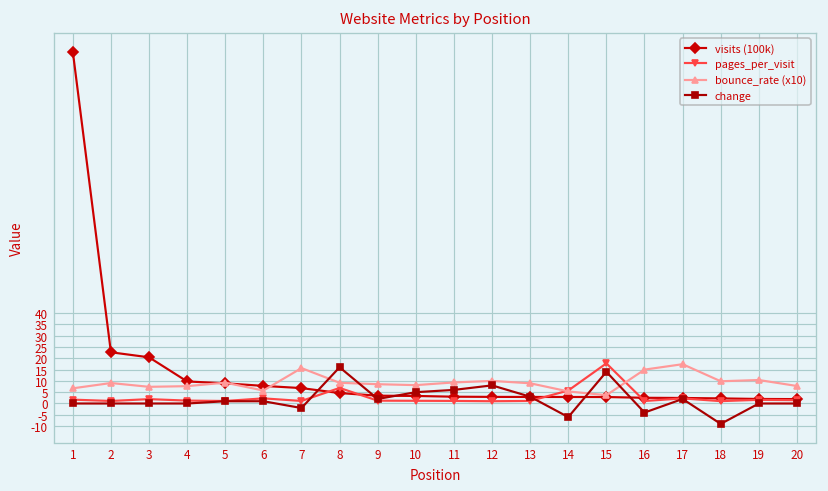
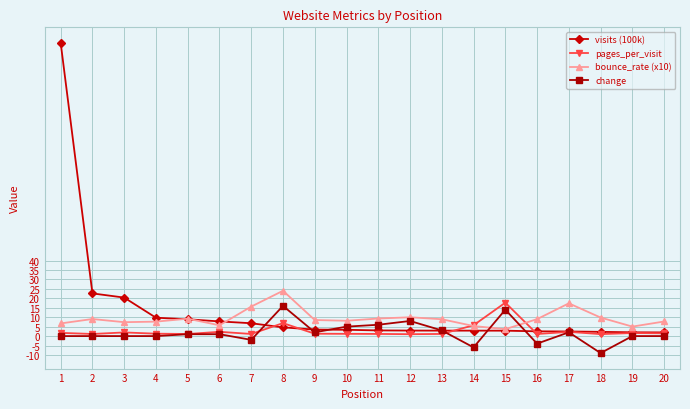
  {
    "pages_per_visit": {
      "1": 2,
      "3": 2,
      "7": 1,
      "8": 7,
      "10": 1,
      "11": 1,
      "12": 1,
      "13": 1,
      "15": 18,
      "16": 1
    },
    "bounce_rate (x10)": {
      "1": 7,
      "2": 9,
      "3": 7,
      "4": 8,
      "6": 6,
      "7": 16,
-     "8": 9,
+     "8": 24,
      "9": 9,
      "10": 8,
      "11": 9,
      "12": 10,
      "13": 9,
-     "16": 15,
+     "16": 9,
      "17": 17,
      "18": 10,
-     "19": 10,
+     "19": 5,
      "20": 8
    }
  }
